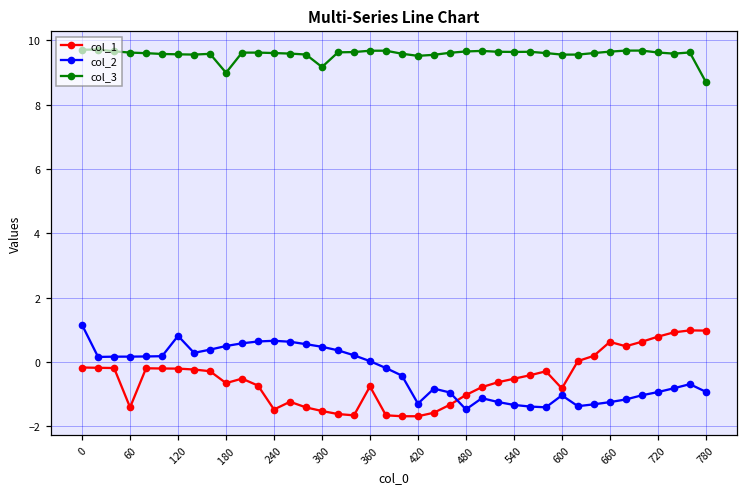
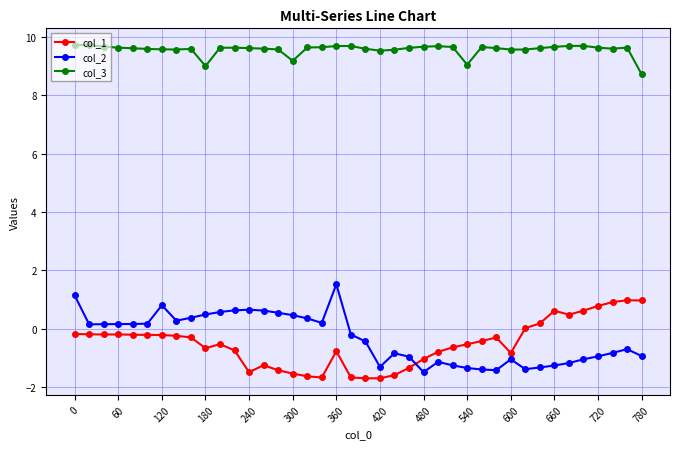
  {
    "col_1": {
      "0": -0.2,
-     "60": -1.4,
+     "60": -0.2,
      "120": -0.2,
      "180": -0.7,
      "240": -1.5,
      "300": -1.5,
      "360": -0.8,
      "420": -1.7,
      "480": -1.0,
      "540": -0.5,
      "600": -0.8,
      "660": 0.6,
      "720": 0.8,
      "780": 1.0
    },
    "col_2": {
      "0": 1.2,
      "60": 0.2,
      "120": 0.8,
      "180": 0.5,
      "240": 0.7,
      "300": 0.5,
-     "360": 0.0,
+     "360": 1.5,
      "420": -1.3,
      "480": -1.5,
      "540": -1.3,
      "600": -1.0,
      "660": -1.2,
      "720": -0.9,
      "780": -0.9
    },
    "col_3": {
      "60": 9.6,
      "120": 9.6,
      "180": 9.0,
      "240": 9.6,
      "300": 9.2,
      "360": 9.7,
      "420": 9.5,
      "480": 9.7,
-     "540": 9.6,
+     "540": 9.0,
      "600": 9.6,
      "660": 9.6,
      "720": 9.6,
      "780": 8.7
    }
  }
